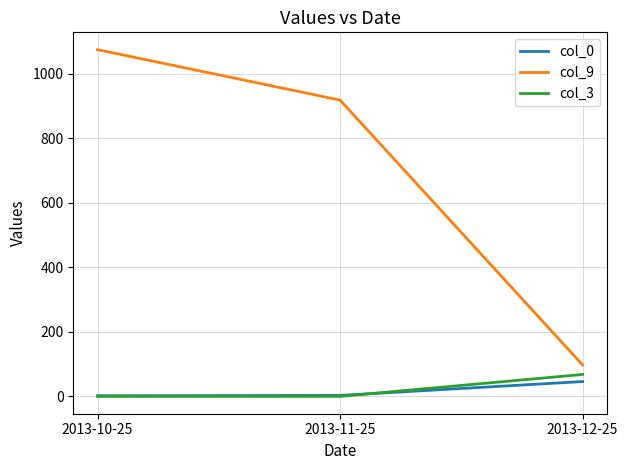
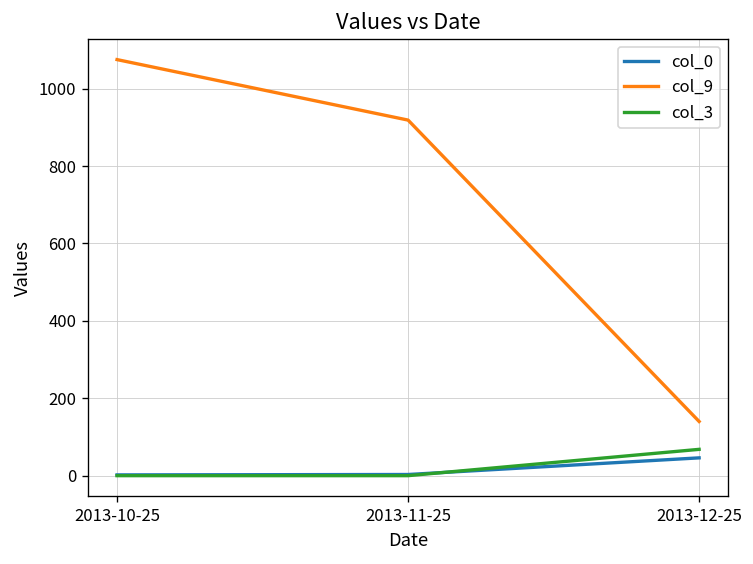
  {
    "col_0": {
      "2013-12-25": 50
    },
    "col_9": {
      "2013-10-25": 1080,
      "2013-11-25": 920,
-     "2013-12-25": 100
+     "2013-12-25": 140
    },
    "col_3": {
      "2013-12-25": 70
    }
  }
